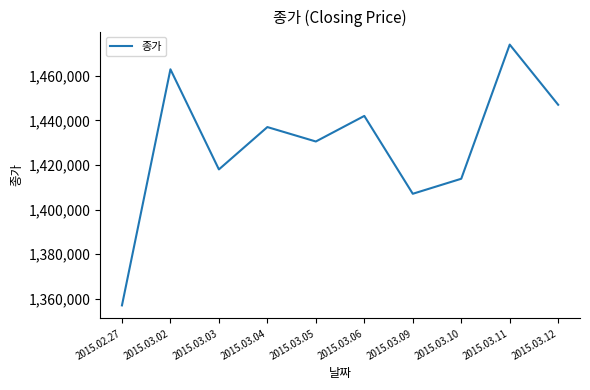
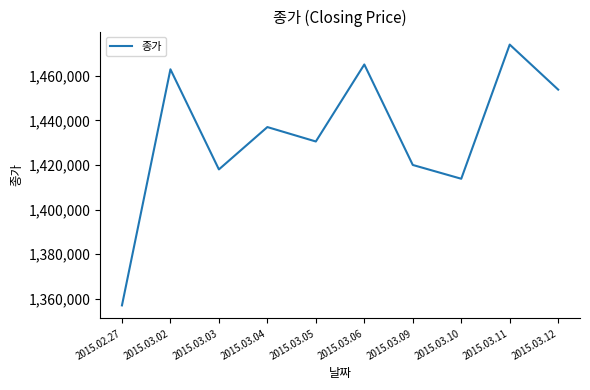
  {
    "2015.02.27": "1,357,000",
    "2015.03.02": "1,463,000",
    "2015.03.03": "1,418,000",
    "2015.03.04": "1,437,000",
    "2015.03.05": "1,431,000",
-   "2015.03.06": "1,442,000",
-   "2015.03.09": "1,407,000",
+   "2015.03.06": "1,465,000",
+   "2015.03.09": "1,420,000",
    "2015.03.10": "1,414,000",
    "2015.03.11": "1,474,000",
-   "2015.03.12": "1,447,000"
+   "2015.03.12": "1,454,000"
  }
